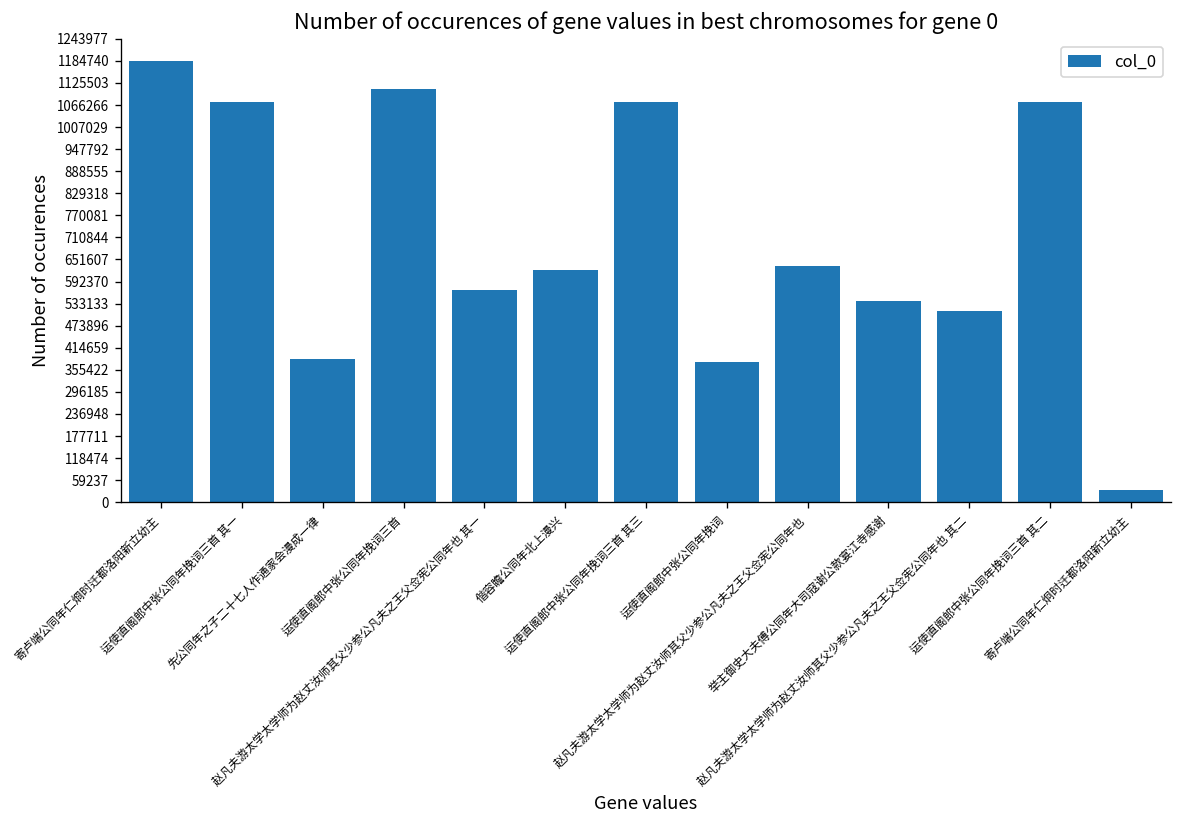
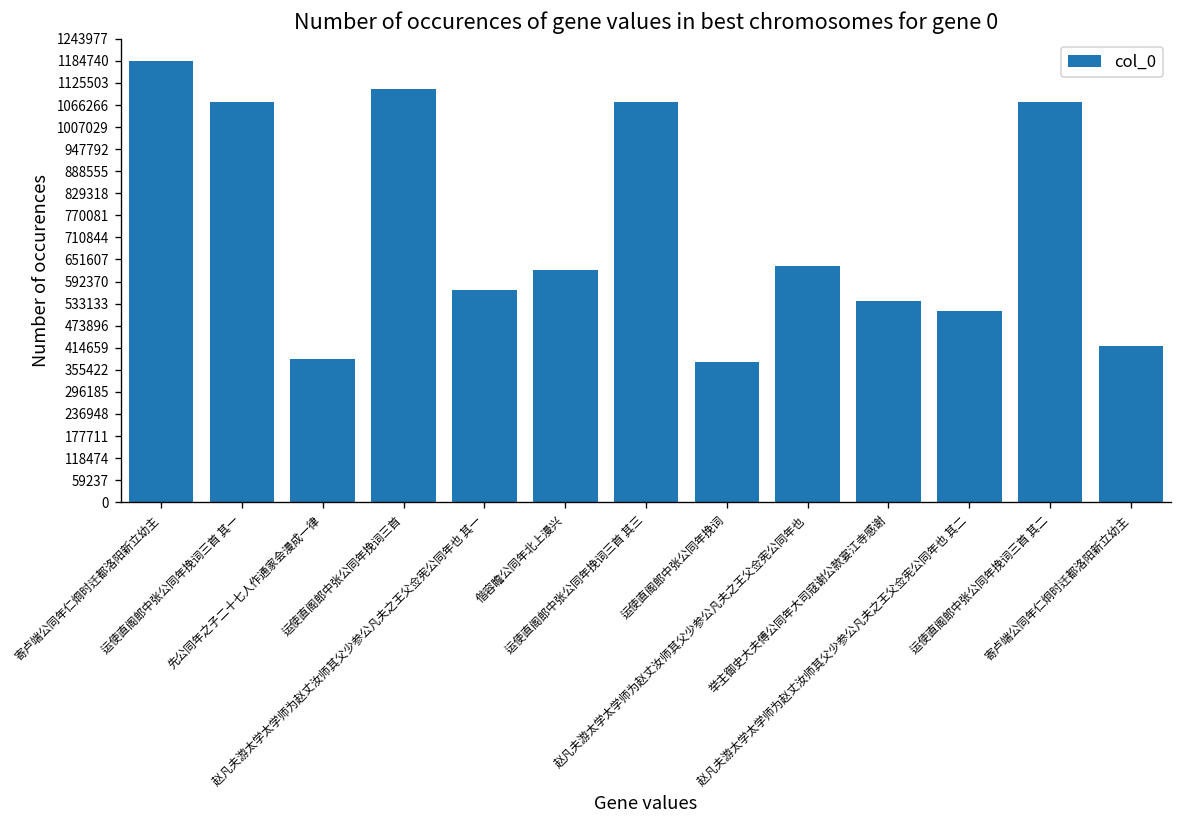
  {
    "寄卢端公同年仁烱时迁都洛阳新立幼主": 1180000,
    "运使直阁郎中张公同年挽词三首 其一": 1070000,
    "先公同年之子二十七人作通家会漫成一律": 380000,
    "运使直阁郎中张公同年挽词三首": 1110000,
    "赵凡夫游太学太学师为赵丈汝师其父少参公凡夫之王父佥宪公同年也 其一": 570000,
    "偕容瞻公同年北上漫兴": 620000,
    "运使直阁郎中张公同年挽词三首 其三": 1070000,
    "运使直阁郎中张公同年挽词": 380000,
    "赵凡夫游太学太学师为赵丈汝师其父少参公凡夫之王父佥宪公同年也": 630000,
    "举主御史大夫傅公同年大司寇谢公款宴江寺感谢": 540000,
    "赵凡夫游太学太学师为赵丈汝师其父少参公凡夫之王父佥宪公同年也 其二": 510000,
    "运使直阁郎中张公同年挽词三首 其二": 1070000,
-   "寄卢端公同年仁炯时迁都洛阳新立幼主": 30000
+   "寄卢端公同年仁炯时迁都洛阳新立幼主": 420000
  }
